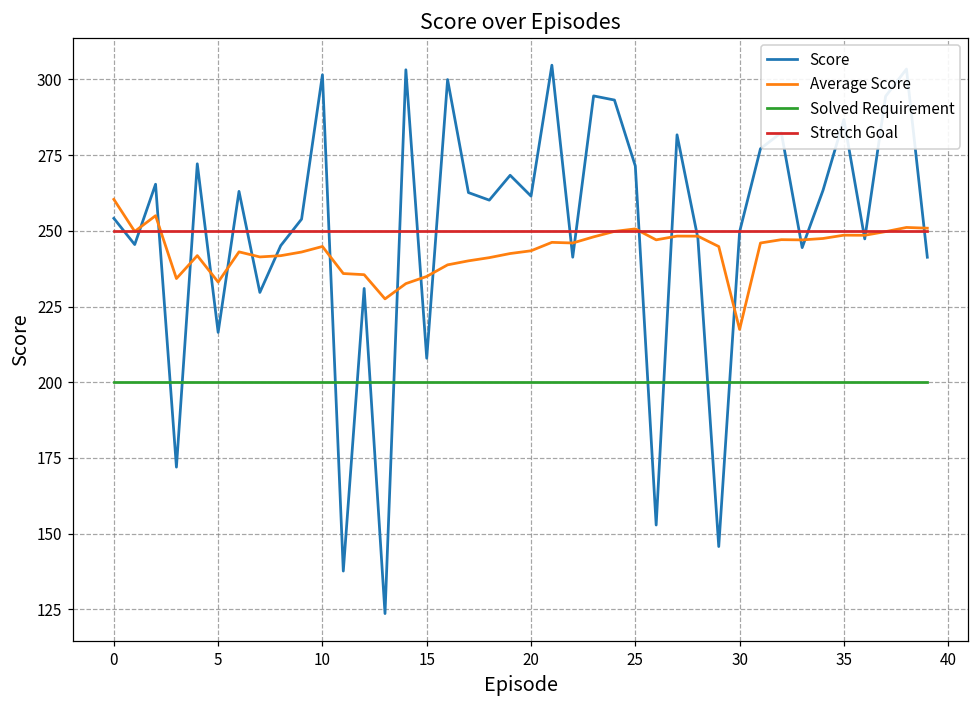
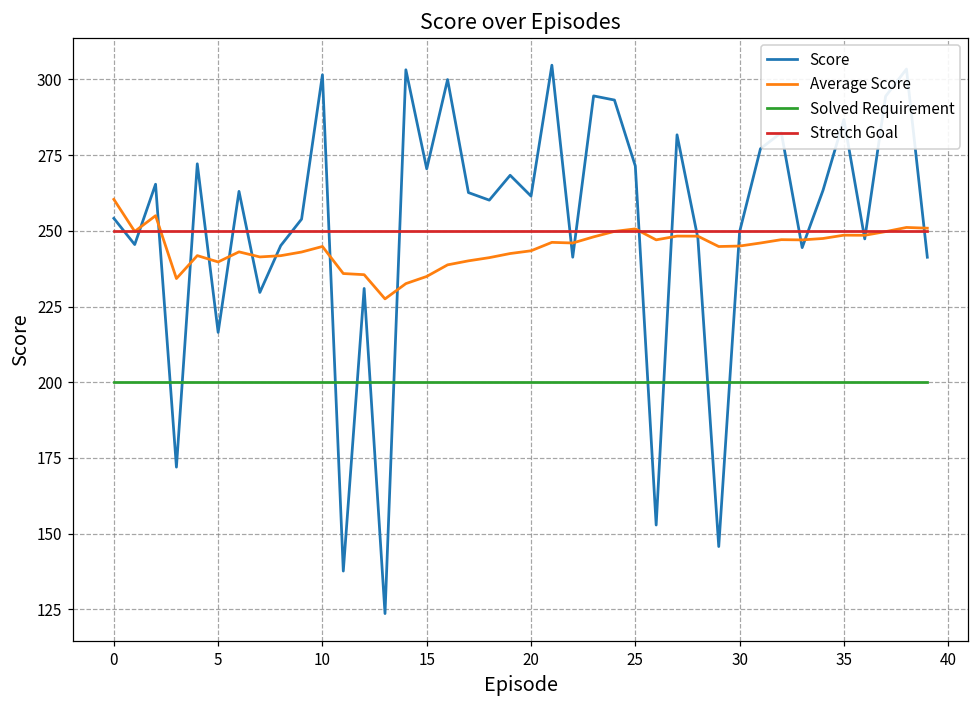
  {
    "Score": {
      "0": 254,
      "5": 216,
      "10": 302,
-     "15": 208,
+     "15": 270,
      "20": 261,
      "25": 271
    },
    "Average Score": {
      "0": 260,
-     "5": 233,
+     "5": 240,
      "10": 245,
      "15": 235,
      "20": 243,
-     "30": 217,
+     "30": 245,
      "35": 249
    },
    "Solved Requirement": {
      "0": 200,
      "5": 200,
      "10": 200,
      "15": 200,
      "20": 200,
      "25": 200,
      "30": 200,
      "35": 200
    },
    "Stretch Goal": {
      "0": 250,
      "5": 250,
      "10": 250,
      "15": 250,
      "20": 250,
      "35": 250
    }
  }
